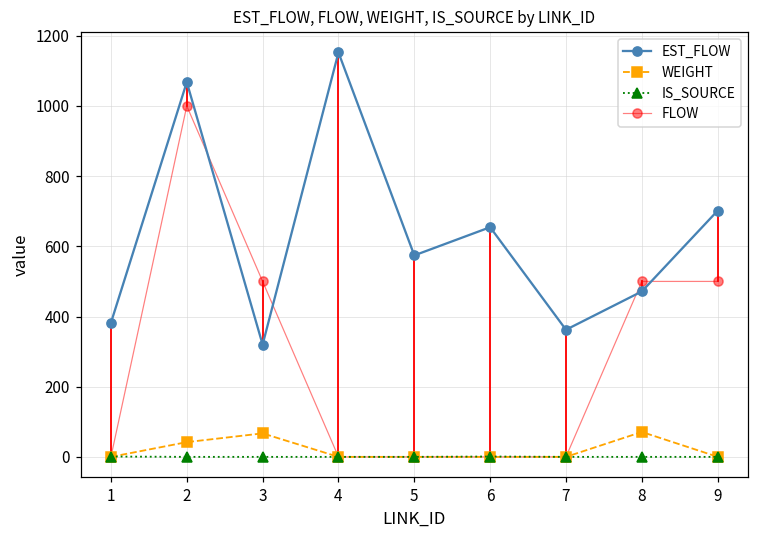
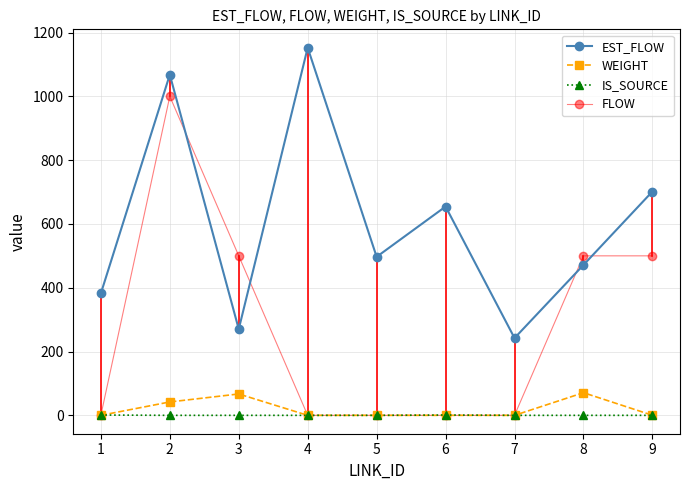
  {
    "EST_FLOW": {
-     "3": 320,
-     "5": 570,
-     "7": 360
+     "3": 270,
+     "5": 500,
+     "7": 240
    },
    "WEIGHT": {
      "2": 40,
      "3": 70,
      "8": 70
    },
    "IS_SOURCE": {
      "2": 0,
      "3": 0,
      "8": 0
    }
  }
